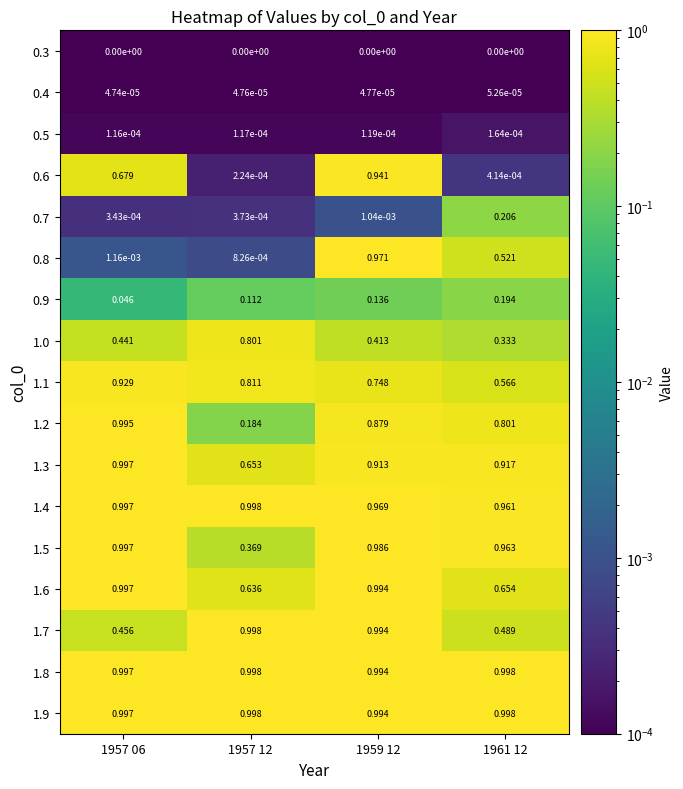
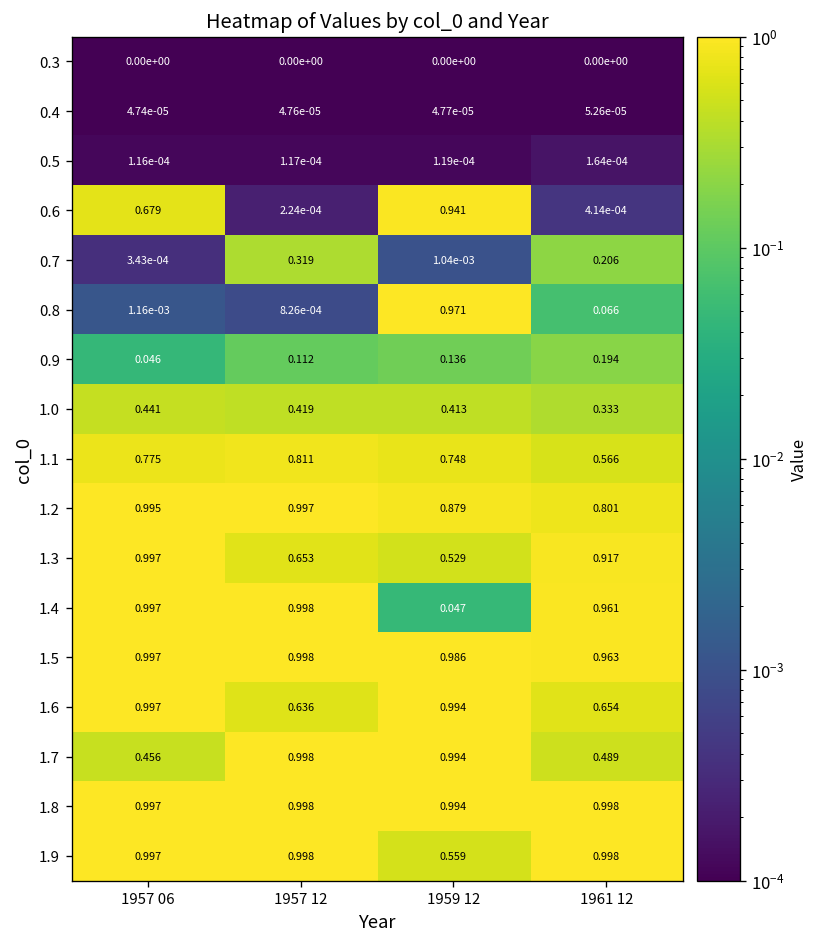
  {
    "0.3": {
      "1957 06": "0.00e+00",
      "1957 12": "0.00e+00",
      "1959 12": "0.00e+00",
      "1961 12": "0.00e+00"
    },
    "0.4": {
      "1957 06": "4.74e-05",
      "1957 12": "4.76e-05",
      "1959 12": "4.77e-05",
      "1961 12": "5.26e-05"
    },
    "0.5": {
      "1957 06": "1.16e-04",
      "1957 12": "1.17e-04",
      "1959 12": "1.19e-04",
      "1961 12": "1.64e-04"
    },
    "0.6": {
      "1957 06": "0.679",
      "1957 12": "2.24e-04",
      "1959 12": "0.941",
      "1961 12": "4.14e-04"
    },
    "0.7": {
      "1957 06": "3.43e-04",
-     "1957 12": "3.73e-04",
+     "1957 12": "0.319",
      "1959 12": "1.04e-03",
      "1961 12": "0.206"
    },
    "0.8": {
      "1957 06": "1.16e-03",
      "1957 12": "8.26e-04",
      "1959 12": "0.971",
-     "1961 12": "0.521"
+     "1961 12": "0.066"
    },
    "0.9": {
      "1957 06": "0.046",
      "1957 12": "0.112",
      "1959 12": "0.136",
      "1961 12": "0.194"
    },
    "1.0": {
      "1957 06": "0.441",
-     "1957 12": "0.801",
+     "1957 12": "0.419",
      "1959 12": "0.413",
      "1961 12": "0.333"
    },
    "1.1": {
-     "1957 06": "0.929",
+     "1957 06": "0.775",
      "1957 12": "0.811",
      "1959 12": "0.748",
      "1961 12": "0.566"
    },
    "1.2": {
      "1957 06": "0.995",
-     "1957 12": "0.184",
+     "1957 12": "0.997",
      "1959 12": "0.879",
      "1961 12": "0.801"
    },
    "1.3": {
      "1957 06": "0.997",
      "1957 12": "0.653",
-     "1959 12": "0.913",
+     "1959 12": "0.529",
      "1961 12": "0.917"
    },
    "1.4": {
      "1957 06": "0.997",
      "1957 12": "0.998",
-     "1959 12": "0.969",
+     "1959 12": "0.047",
      "1961 12": "0.961"
    },
    "1.5": {
      "1957 06": "0.997",
-     "1957 12": "0.369",
+     "1957 12": "0.998",
      "1959 12": "0.986",
      "1961 12": "0.963"
    },
    "1.6": {
      "1957 06": "0.997",
      "1957 12": "0.636",
      "1959 12": "0.994",
      "1961 12": "0.654"
    },
    "1.7": {
      "1957 06": "0.456",
      "1957 12": "0.998",
      "1959 12": "0.994",
      "1961 12": "0.489"
    },
    "1.8": {
      "1957 06": "0.997",
      "1957 12": "0.998",
      "1959 12": "0.994",
      "1961 12": "0.998"
    },
    "1.9": {
      "1957 06": "0.997",
      "1957 12": "0.998",
-     "1959 12": "0.994",
+     "1959 12": "0.559",
      "1961 12": "0.998"
    }
  }
